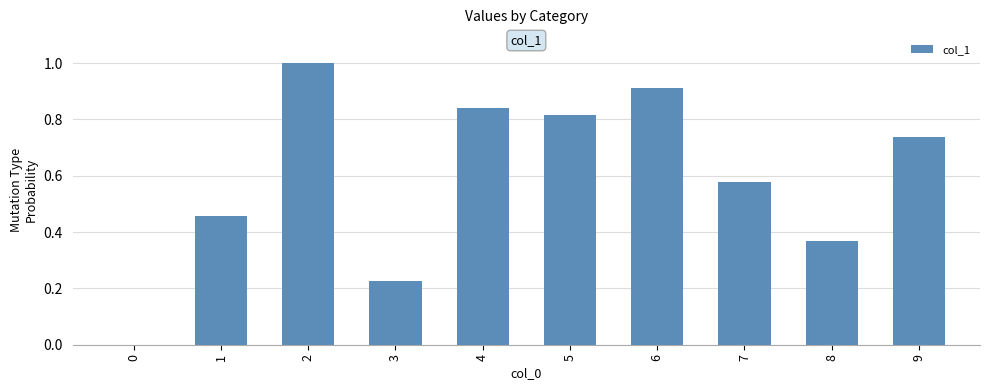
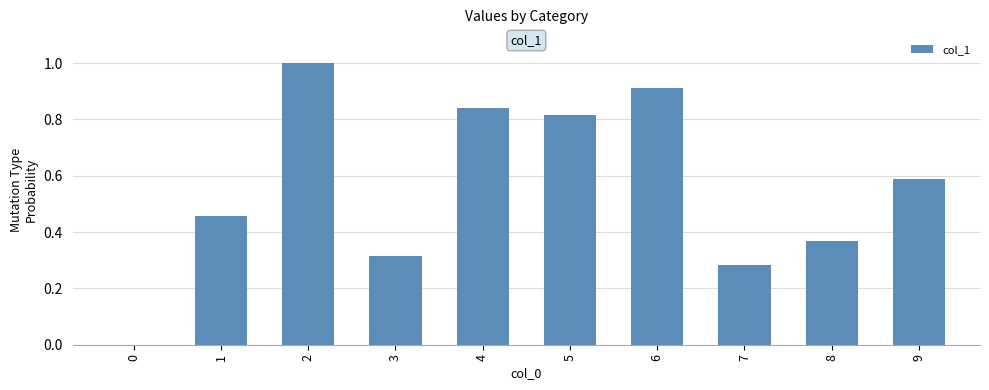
  {
    "0": 0.00,
    "1": 0.46,
    "2": 1.00,
-   "3": 0.23,
+   "3": 0.32,
    "4": 0.84,
    "5": 0.82,
    "6": 0.91,
-   "7": 0.58,
+   "7": 0.28,
    "8": 0.37,
-   "9": 0.74
+   "9": 0.59
  }
